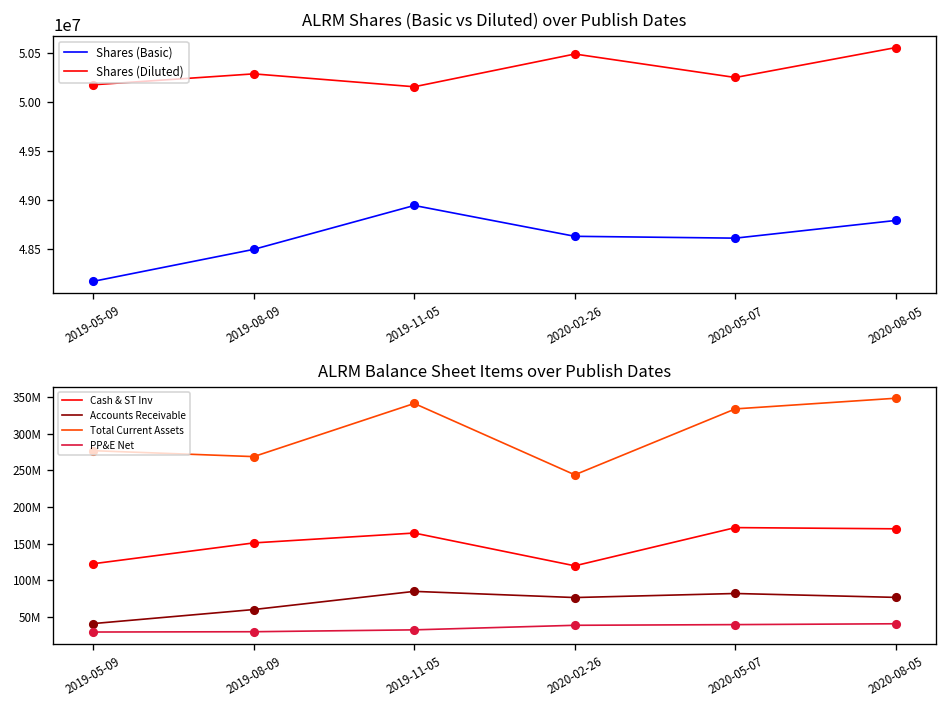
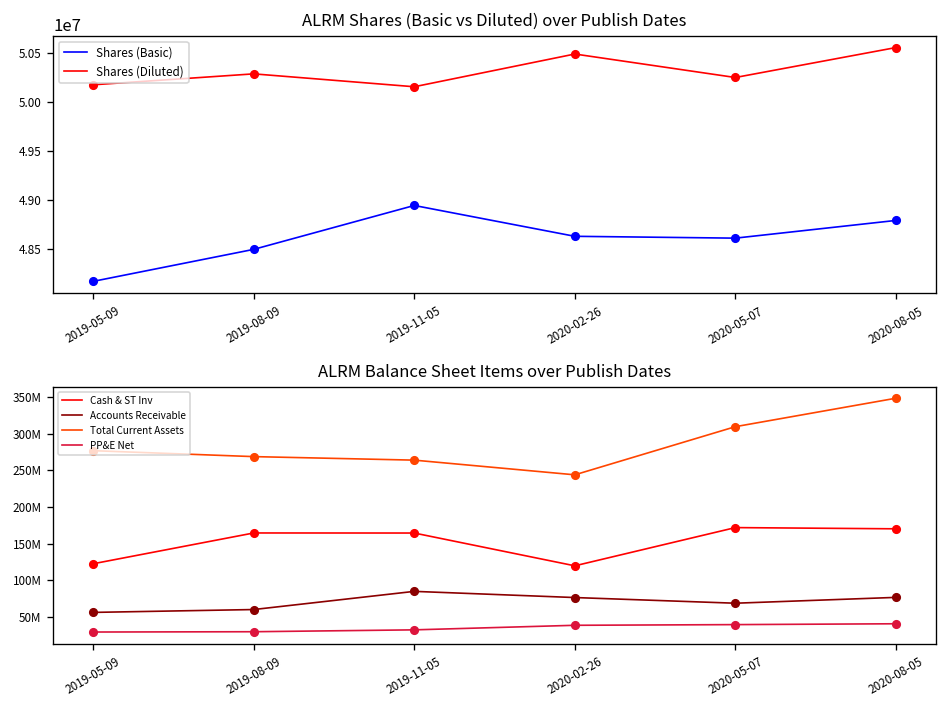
  {
    "ALRM Shares (Basic vs Diluted) over Publish Dates": {
      "Shares (Basic)": {
        "2019-05-09": 48200000,
        "2019-08-09": 48500000,
        "2019-11-05": 48900000,
        "2020-02-26": 48600000,
        "2020-05-07": 48600000,
        "2020-08-05": 48800000
      },
      "Shares (Diluted)": {
        "2019-05-09": 50200000,
        "2019-08-09": 50300000,
        "2019-11-05": 50200000,
        "2020-02-26": 50500000,
        "2020-05-07": 50200000,
        "2020-08-05": 50600000
      }
    },
    "ALRM Balance Sheet Items over Publish Dates": {
      "Cash & ST Inv": {
        "2019-05-09": 120000000,
-       "2019-08-09": 150000000,
+       "2019-08-09": 160000000,
        "2019-11-05": 160000000,
        "2020-02-26": 120000000,
        "2020-05-07": 170000000,
        "2020-08-05": 170000000
      },
      "Accounts Receivable": {
-       "2019-05-09": 40000000,
+       "2019-05-09": 60000000,
        "2019-08-09": 60000000,
        "2019-11-05": 80000000,
        "2020-02-26": 80000000,
-       "2020-05-07": 80000000,
+       "2020-05-07": 70000000,
        "2020-08-05": 80000000
      },
      "Total Current Assets": {
        "2019-08-09": 270000000,
-       "2019-11-05": 340000000,
+       "2019-11-05": 260000000,
        "2020-02-26": 240000000,
-       "2020-05-07": 330000000,
+       "2020-05-07": 310000000,
        "2020-08-05": 350000000
      },
      "PP&E Net": {
        "2019-05-09": 30000000,
        "2019-08-09": 30000000,
        "2019-11-05": 30000000,
        "2020-02-26": 40000000,
        "2020-05-07": 40000000,
        "2020-08-05": 40000000
      }
    }
  }
